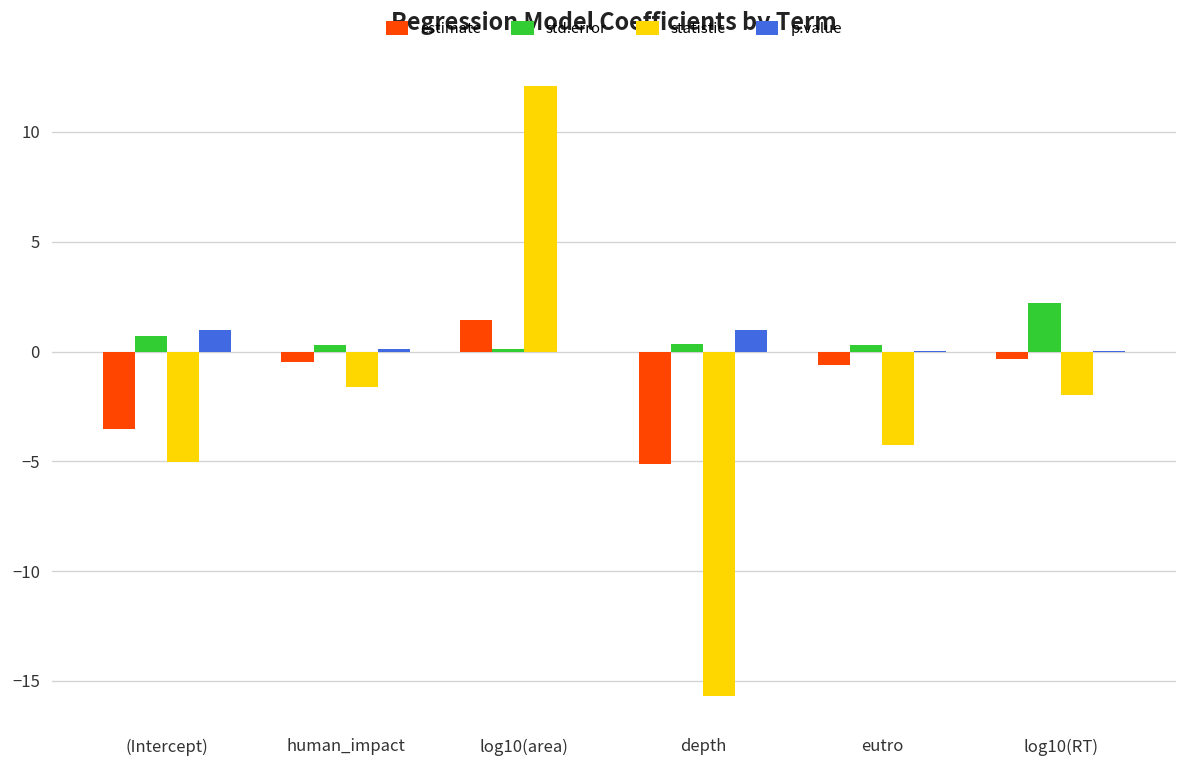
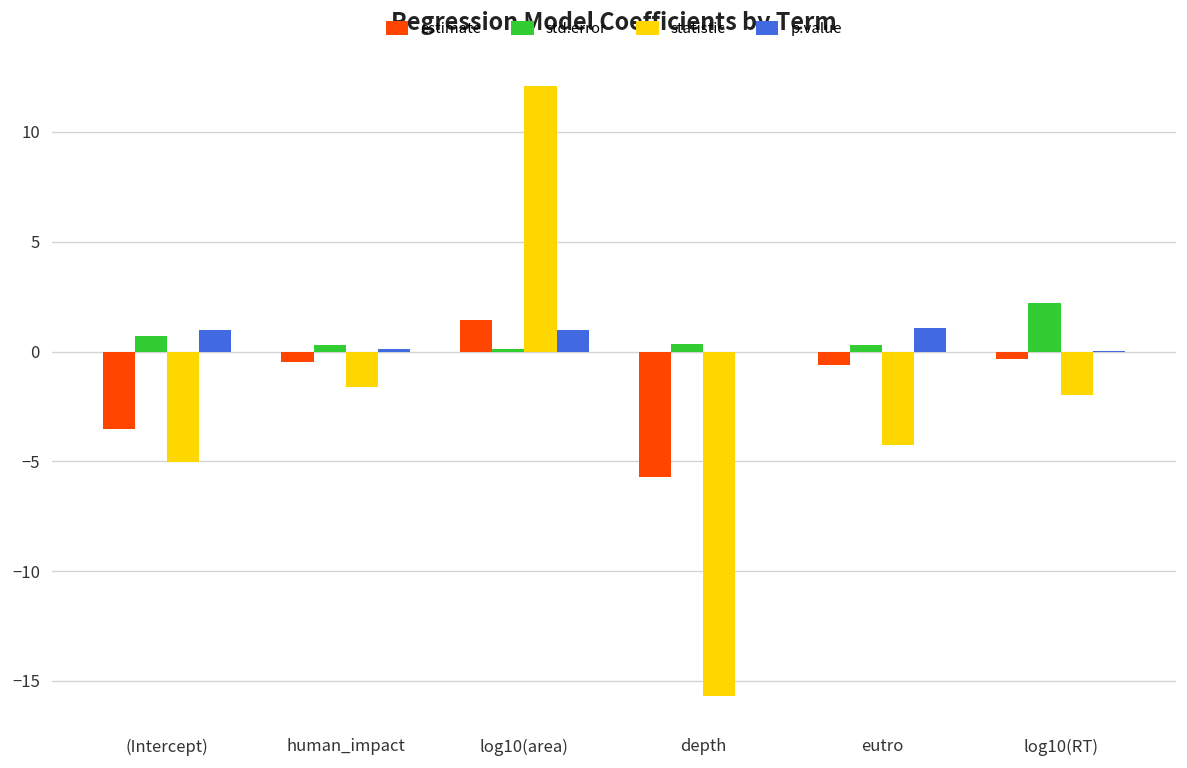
  {
    "estimate": {
      "(Intercept)": -3.5,
      "human_impact": -0.5,
      "log10(area)": 1.4,
-     "depth": -5.1,
+     "depth": -5.7,
      "eutro": -0.6,
      "log10(RT)": -0.4
    },
    "std.error": {
      "(Intercept)": 0.7,
      "human_impact": 0.3,
      "depth": 0.3,
      "eutro": 0.3,
      "log10(RT)": 2.2
    },
    "statistic": {
      "(Intercept)": -5.1,
      "human_impact": -1.6,
      "log10(area)": 12.1,
      "depth": -15.7,
      "eutro": -4.3,
      "log10(RT)": -2.0
    },
    "p.value": {
      "(Intercept)": 1.0,
-     "log10(area)": 0,
-     "depth": 1,
-     "eutro": 0.0
+     "log10(area)": 1,
+     "depth": 0,
+     "eutro": 1.1
    }
  }
